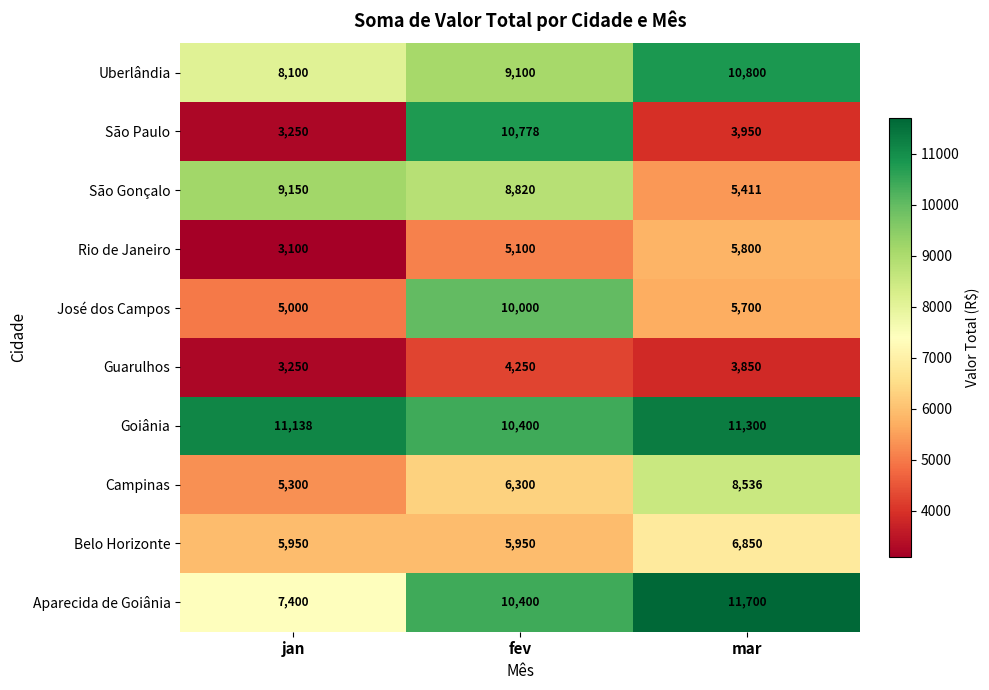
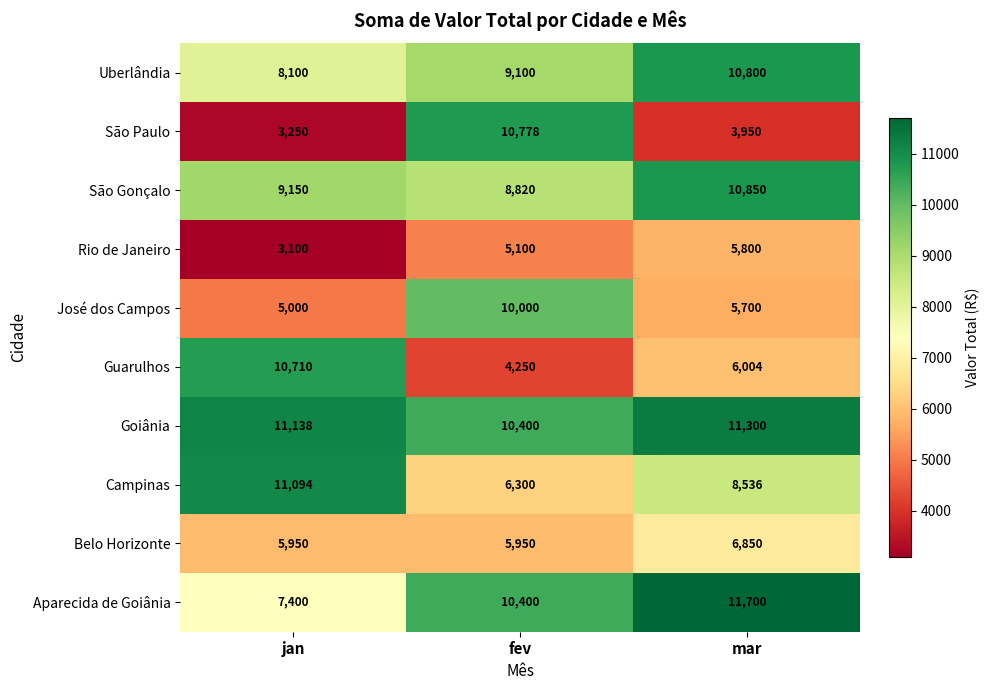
  {
    "Uberlândia": {
      "jan": "8,100",
      "fev": "9,100",
      "mar": "10,800"
    },
    "São Paulo": {
      "jan": "3,250",
      "fev": "10,778",
      "mar": "3,950"
    },
    "São Gonçalo": {
      "jan": "9,150",
      "fev": "8,820",
-     "mar": "5,411"
+     "mar": "10,850"
    },
    "Rio de Janeiro": {
      "jan": "3,100",
      "fev": "5,100",
      "mar": "5,800"
    },
    "José dos Campos": {
      "jan": "5,000",
      "fev": "10,000",
      "mar": "5,700"
    },
    "Guarulhos": {
-     "jan": "3,250",
+     "jan": "10,710",
      "fev": "4,250",
-     "mar": "3,850"
+     "mar": "6,004"
    },
    "Goiânia": {
      "jan": "11,138",
      "fev": "10,400",
      "mar": "11,300"
    },
    "Campinas": {
-     "jan": "5,300",
+     "jan": "11,094",
      "fev": "6,300",
      "mar": "8,536"
    },
    "Belo Horizonte": {
      "jan": "5,950",
      "fev": "5,950",
      "mar": "6,850"
    },
    "Aparecida de Goiânia": {
      "jan": "7,400",
      "fev": "10,400",
      "mar": "11,700"
    }
  }
